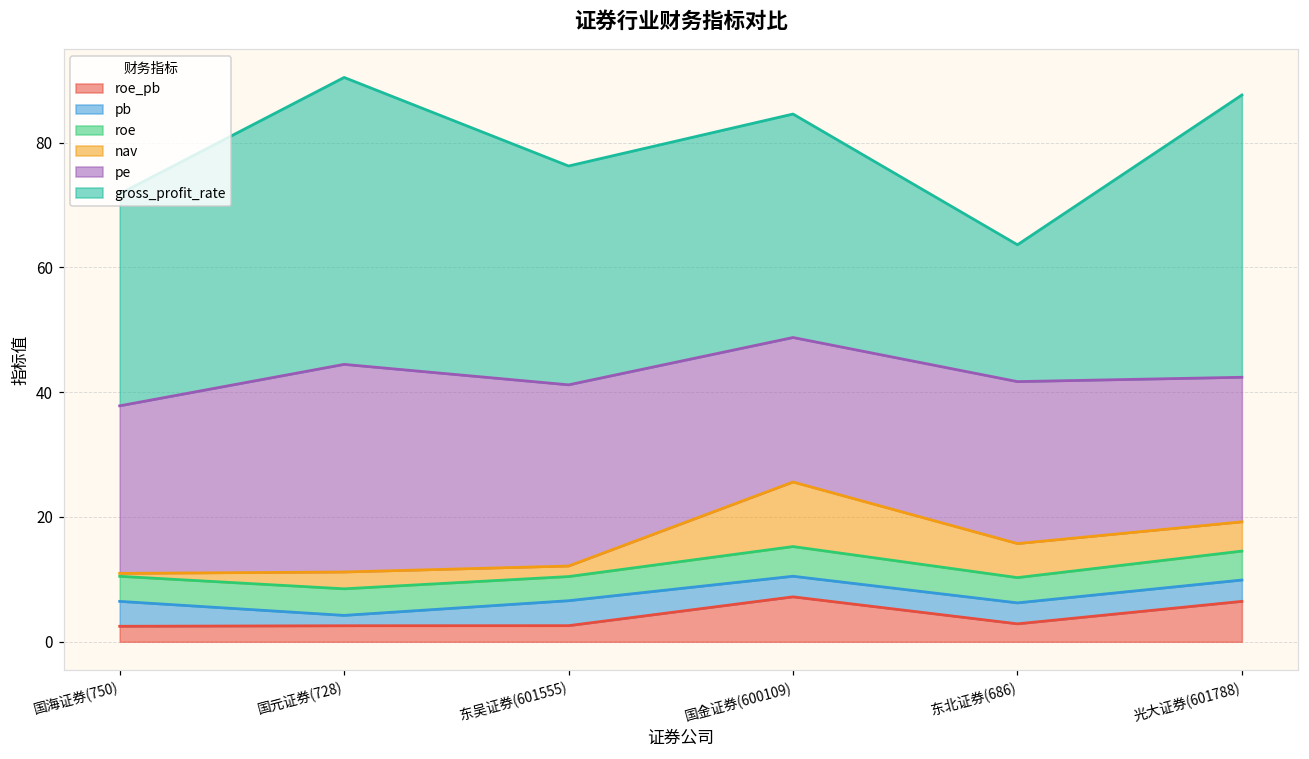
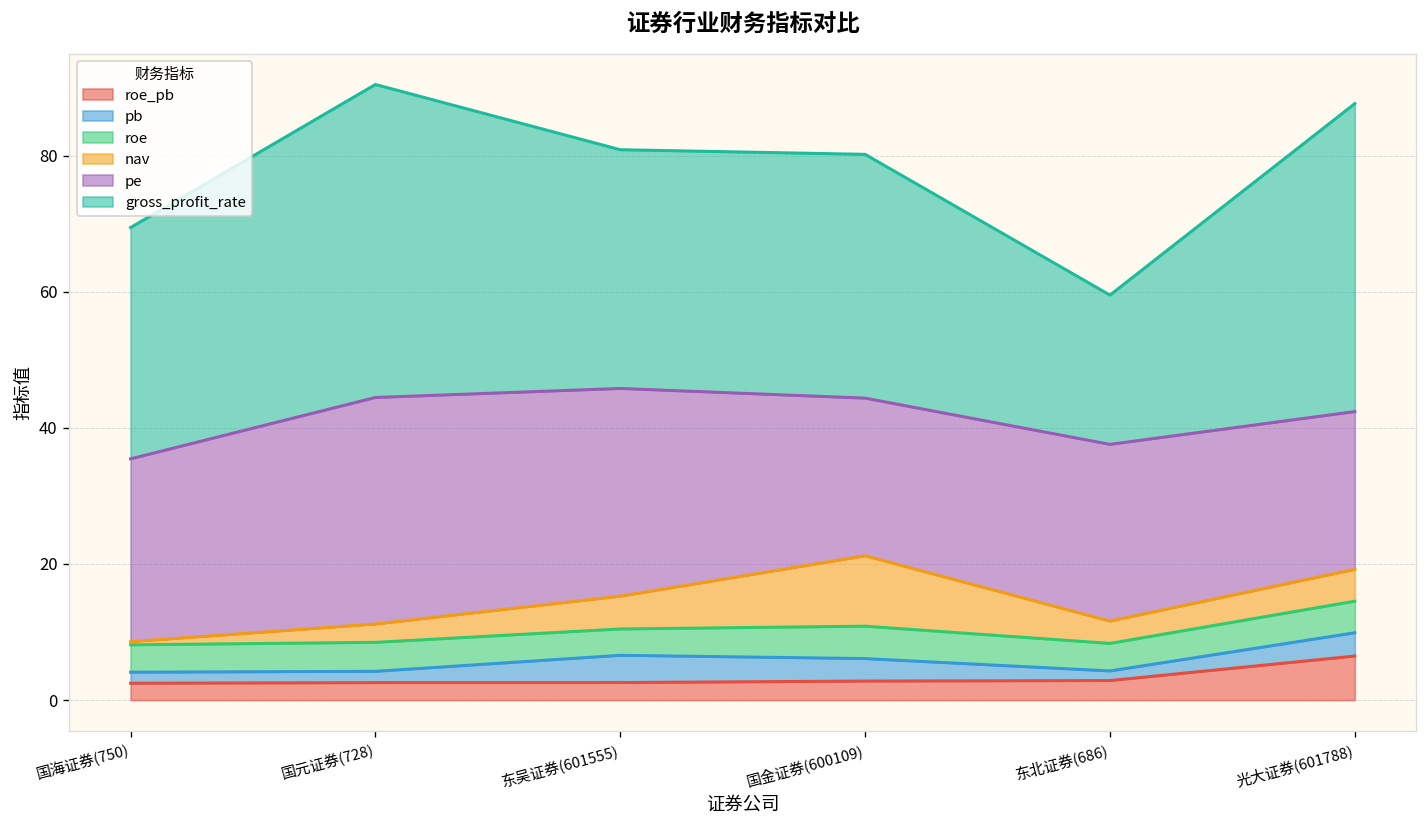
  {
    "roe_pb": {
      "国海证券(750)": 2,
      "国元证券(728)": 3,
      "东吴证券(601555)": 3,
-     "国金证券(600109)": 7,
+     "国金证券(600109)": 3,
      "东北证券(686)": 3,
      "光大证券(601788)": 6
    },
    "pb": {
-     "国海证券(750)": 4,
+     "国海证券(750)": 2,
      "国元证券(728)": 2,
      "东吴证券(601555)": 4,
      "国金证券(600109)": 3,
-     "东北证券(686)": 3,
+     "东北证券(686)": 1,
      "光大证券(601788)": 3
    },
    "nav": {
      "国海证券(750)": 0,
      "国元证券(728)": 3,
-     "东吴证券(601555)": 2,
+     "东吴证券(601555)": 5,
      "国金证券(600109)": 10,
-     "东北证券(686)": 5,
+     "东北证券(686)": 3,
      "光大证券(601788)": 5
    },
    "pe": {
      "国海证券(750)": 27,
      "国元证券(728)": 33,
-     "东吴证券(601555)": 29,
+     "东吴证券(601555)": 31,
      "国金证券(600109)": 23,
      "东北证券(686)": 26,
      "光大证券(601788)": 23
    }
  }
